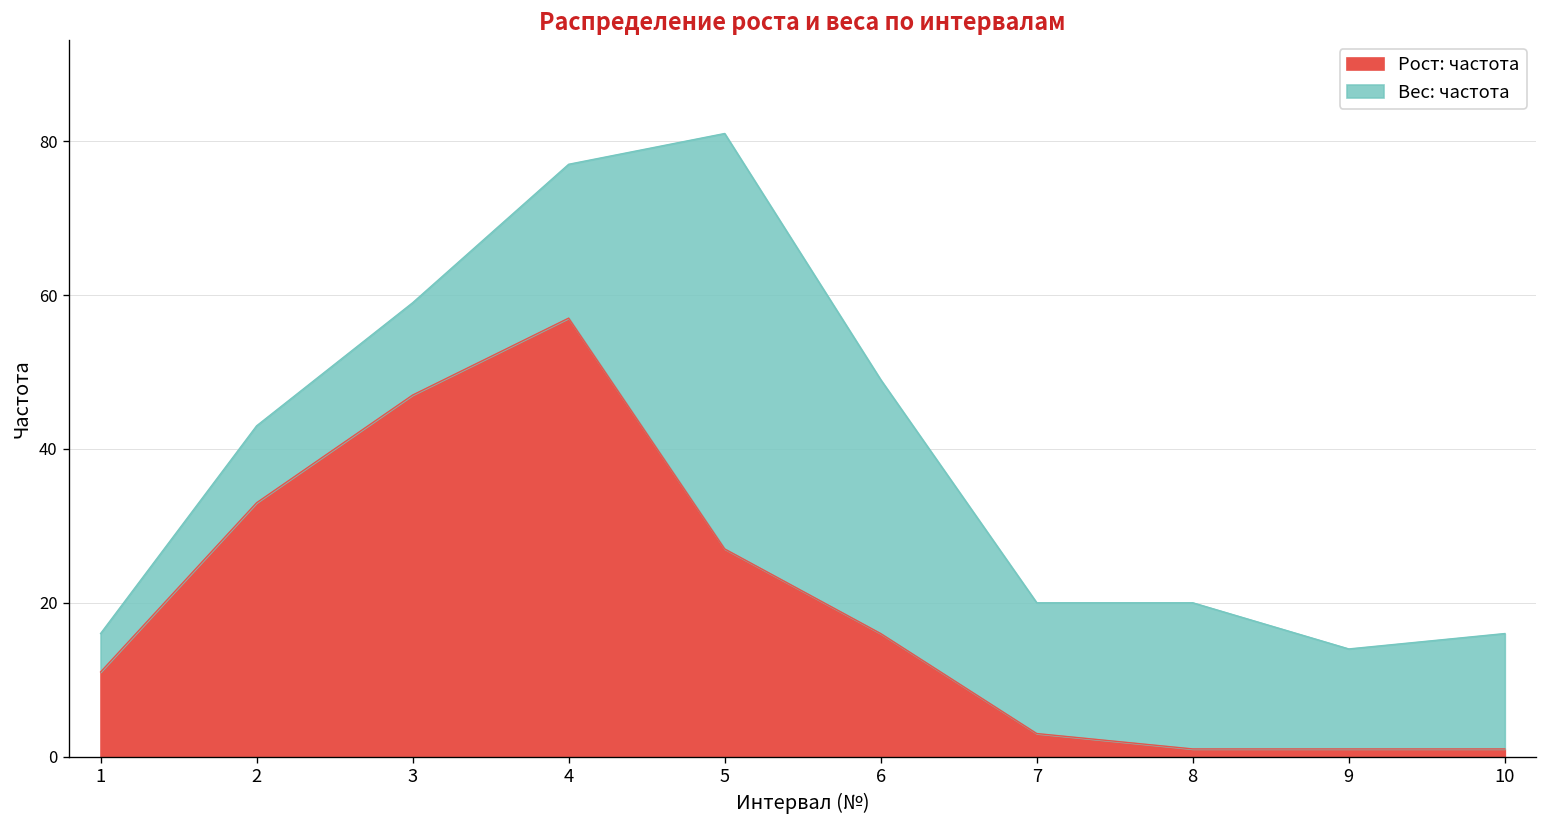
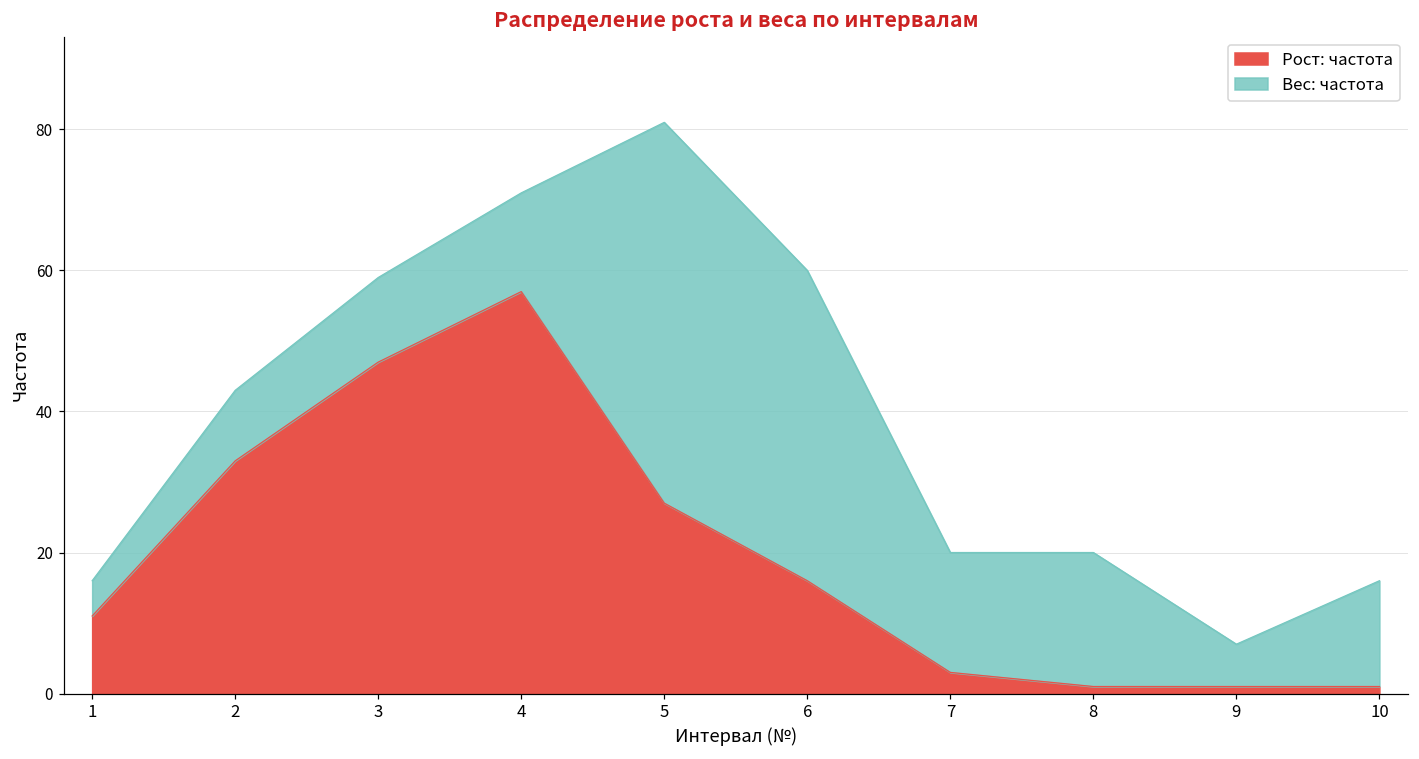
  {
    "Рост: частота": {
      "1": 11,
      "2": 33,
      "3": 47,
      "4": 57,
      "5": 27,
      "6": 16,
      "7": 3,
      "8": 1,
      "9": 1,
      "10": 1
    },
    "Вес: частота": {
      "1": 5,
      "2": 10,
      "3": 12,
-     "4": 20,
+     "4": 14,
      "5": 54,
-     "6": 33,
+     "6": 44,
      "7": 17,
      "8": 19,
-     "9": 13,
+     "9": 6,
      "10": 15
    }
  }
